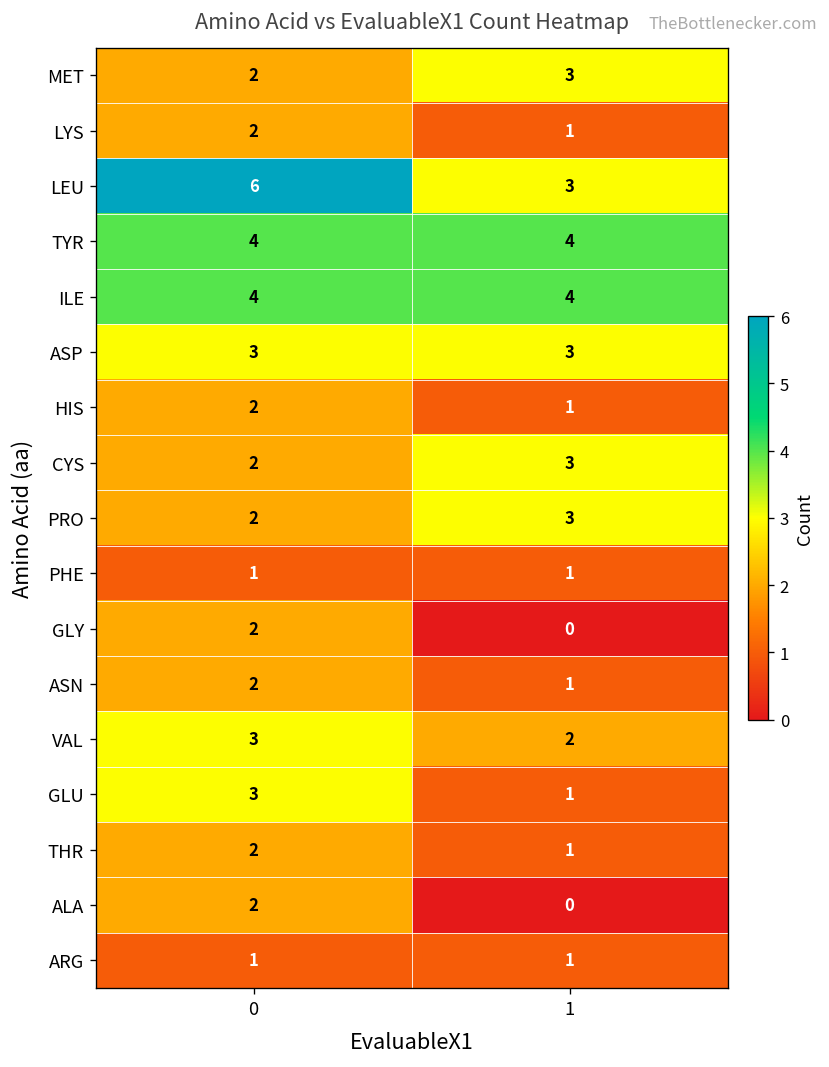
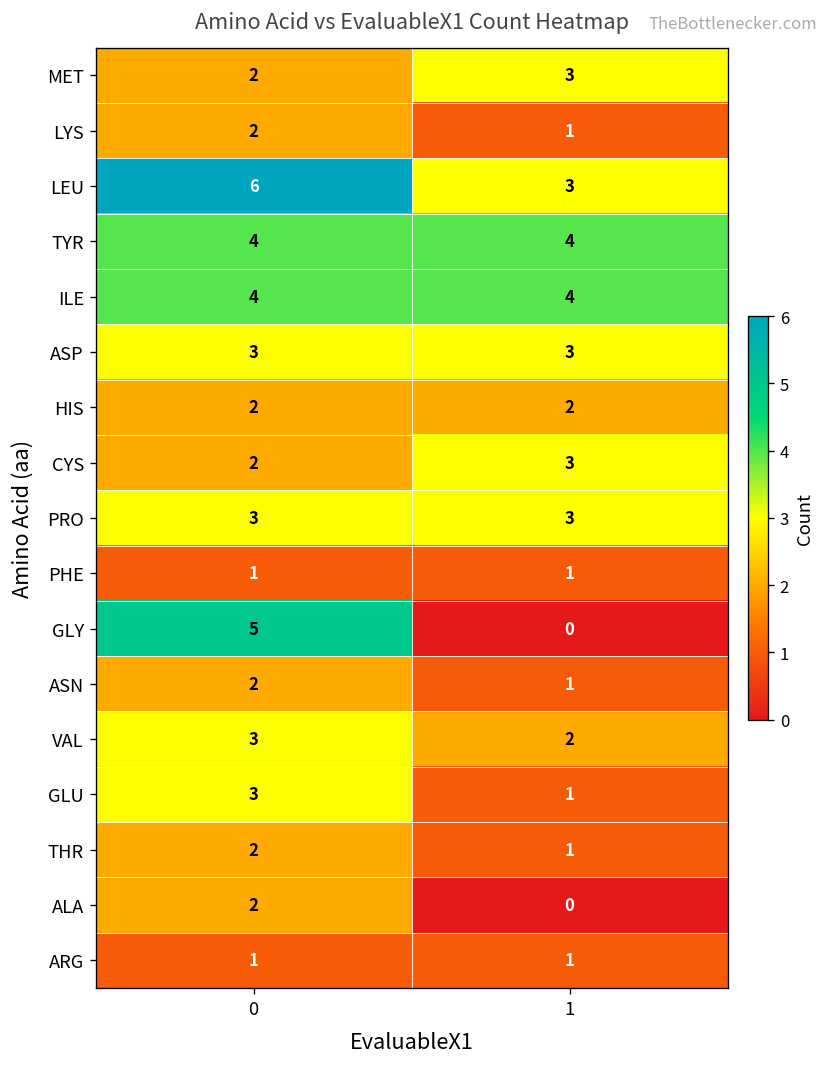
  {
    "MET": {
      "0": 2,
      "1": 3
    },
    "LYS": {
      "0": 2,
      "1": 1
    },
    "LEU": {
      "0": 6,
      "1": 3
    },
    "TYR": {
      "0": 4,
      "1": 4
    },
    "ILE": {
      "0": 4,
      "1": 4
    },
    "ASP": {
      "0": 3,
      "1": 3
    },
    "HIS": {
      "0": 2,
-     "1": 1
+     "1": 2
    },
    "CYS": {
      "0": 2,
      "1": 3
    },
    "PRO": {
-     "0": 2,
+     "0": 3,
      "1": 3
    },
    "PHE": {
      "0": 1,
      "1": 1
    },
    "GLY": {
-     "0": 2,
+     "0": 5,
      "1": 0
    },
    "ASN": {
      "0": 2,
      "1": 1
    },
    "VAL": {
      "0": 3,
      "1": 2
    },
    "GLU": {
      "0": 3,
      "1": 1
    },
    "THR": {
      "0": 2,
      "1": 1
    },
    "ALA": {
      "0": 2,
      "1": 0
    },
    "ARG": {
      "0": 1,
      "1": 1
    }
  }
